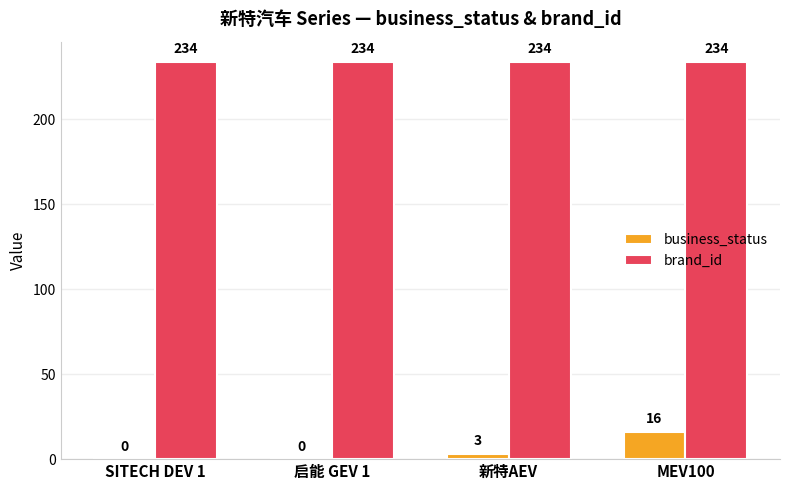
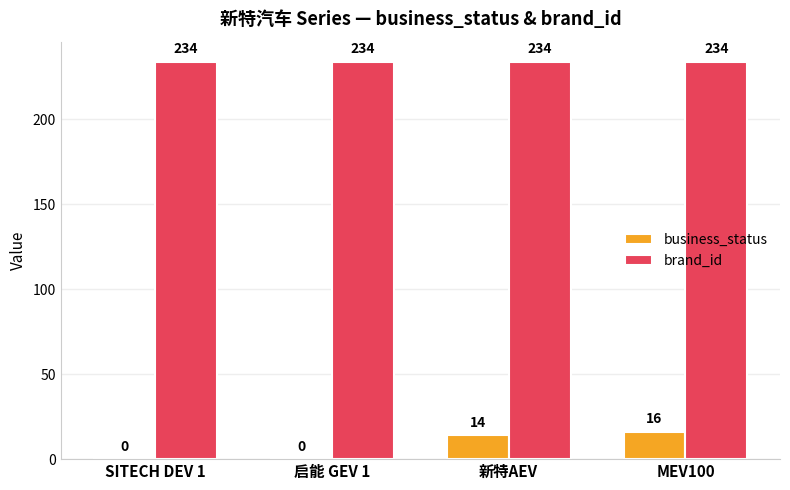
  {
    "business_status": {
      "SITECH DEV 1": 0,
      "启能 GEV 1": 0,
-     "新特AEV": 3,
+     "新特AEV": 14,
      "MEV100": 16
    },
    "brand_id": {
      "SITECH DEV 1": 234,
      "启能 GEV 1": 234,
      "新特AEV": 234,
      "MEV100": 234
    }
  }
